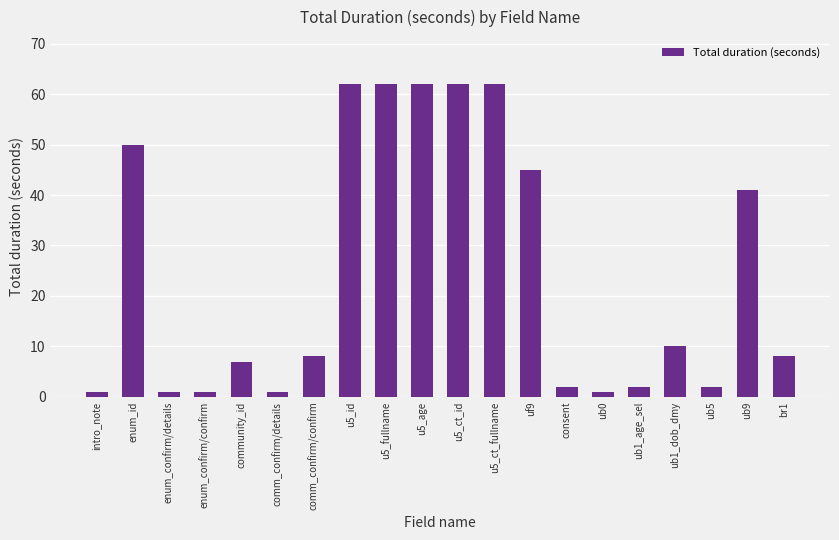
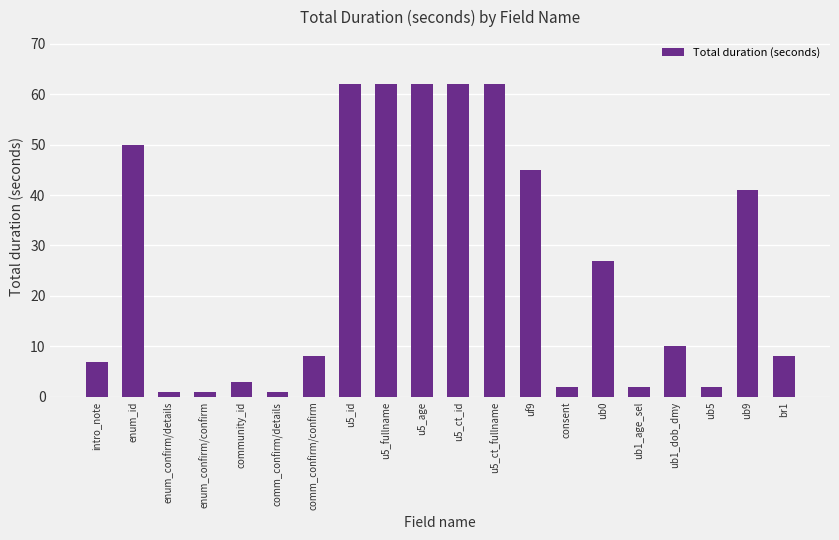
  {
-   "intro_note": 1,
+   "intro_note": 7,
    "enum_id": 50,
    "enum_confirm/details": 1,
    "enum_confirm/confirm": 1,
-   "community_id": 7,
+   "community_id": 3,
    "comm_confirm/details": 1,
    "comm_confirm/confirm": 8,
    "u5_id": 62,
    "u5_fullname": 62,
    "u5_age": 62,
    "u5_ct_id": 62,
    "u5_ct_fullname": 62,
    "uf9": 45,
    "consent": 2,
-   "ub0": 1,
+   "ub0": 27,
    "ub1_age_sel": 2,
    "ub1_dob_dmy": 10,
    "ub5": 2,
    "ub9": 41,
    "br1": 8
  }
